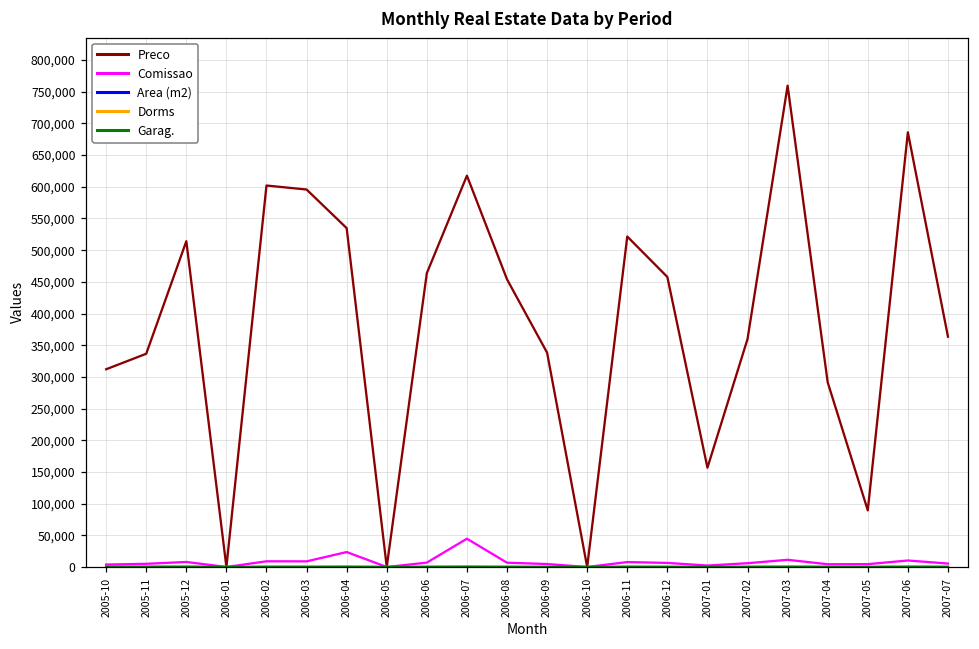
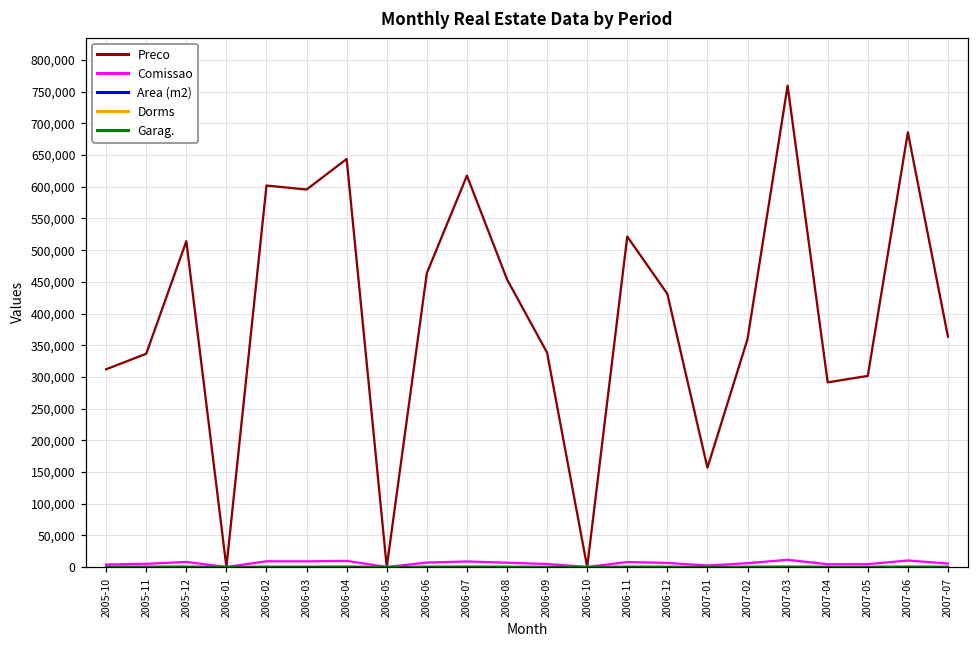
  {
    "Preco": {
      "2005-10": "310,000",
      "2005-11": "340,000",
      "2005-12": "510,000",
      "2006-02": "600,000",
      "2006-03": "600,000",
-     "2006-04": "530,000",
+     "2006-04": "640,000",
      "2006-06": "460,000",
      "2006-07": "620,000",
      "2006-08": "450,000",
      "2006-09": "340,000",
      "2006-11": "520,000",
-     "2006-12": "460,000",
+     "2006-12": "430,000",
      "2007-01": "160,000",
      "2007-02": "360,000",
      "2007-03": "760,000",
      "2007-04": "290,000",
-     "2007-05": "90,000",
+     "2007-05": "300,000",
      "2007-06": "690,000",
      "2007-07": "360,000"
    },
    "Comissao": {
      "2005-11": "10,000",
      "2005-12": "10,000",
      "2006-02": "10,000",
      "2006-03": "10,000",
-     "2006-04": "20,000",
+     "2006-04": "10,000",
      "2006-06": "10,000",
-     "2006-07": "40,000",
+     "2006-07": "10,000",
      "2006-08": "10,000",
      "2006-09": "0",
      "2006-11": "10,000",
      "2006-12": "10,000",
      "2007-02": "10,000",
      "2007-03": "10,000",
      "2007-06": "10,000",
      "2007-07": "10,000"
    }
  }
